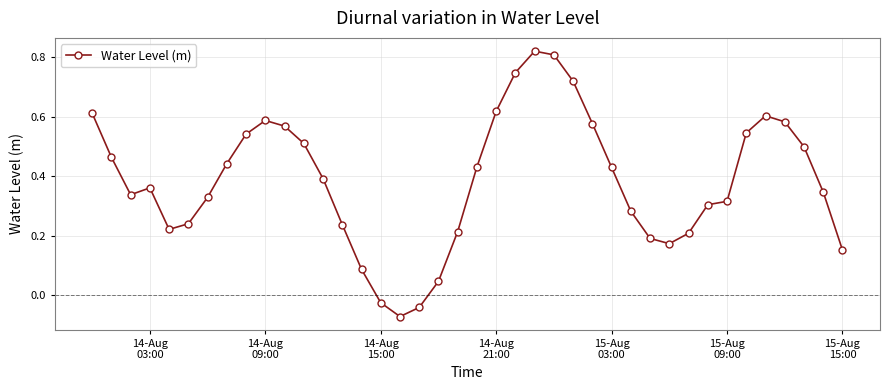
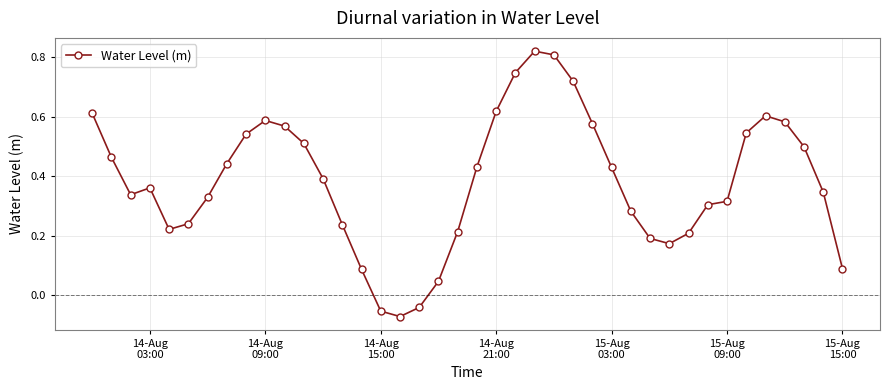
  {
    "14-Aug 03:00": 0.36,
    "14-Aug 09:00": 0.59,
-   "14-Aug 15:00": -0.03,
+   "14-Aug 15:00": -0.05,
    "14-Aug 21:00": 0.62,
    "15-Aug 03:00": 0.43,
    "15-Aug 09:00": 0.32,
-   "15-Aug 15:00": 0.15
+   "15-Aug 15:00": 0.09
  }
